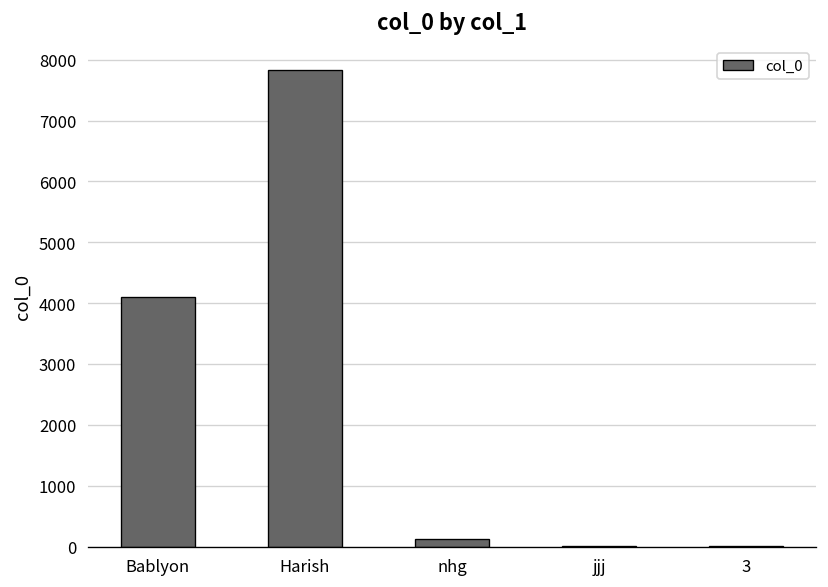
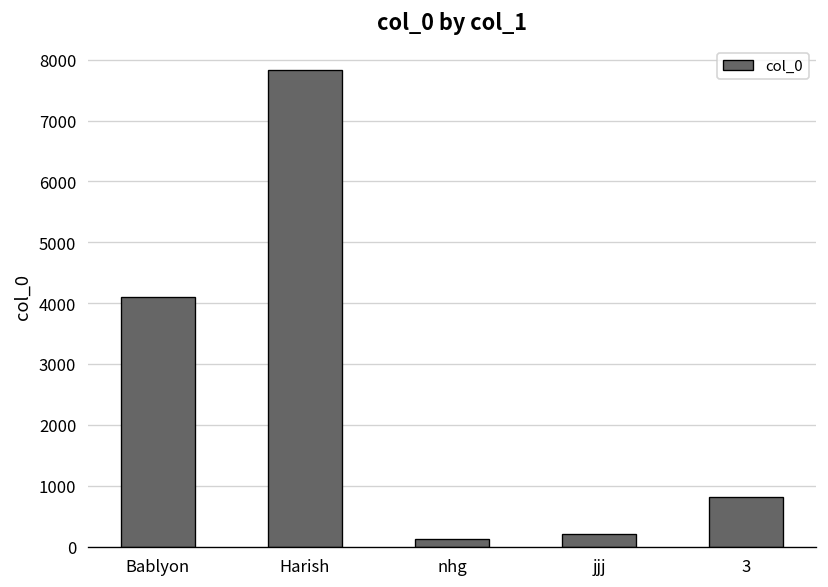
  {
    "Bablyon": 4100,
    "Harish": 7800,
    "nhg": 100,
-   "jjj": 0,
-   "3": 0
+   "jjj": 200,
+   "3": 800
  }
